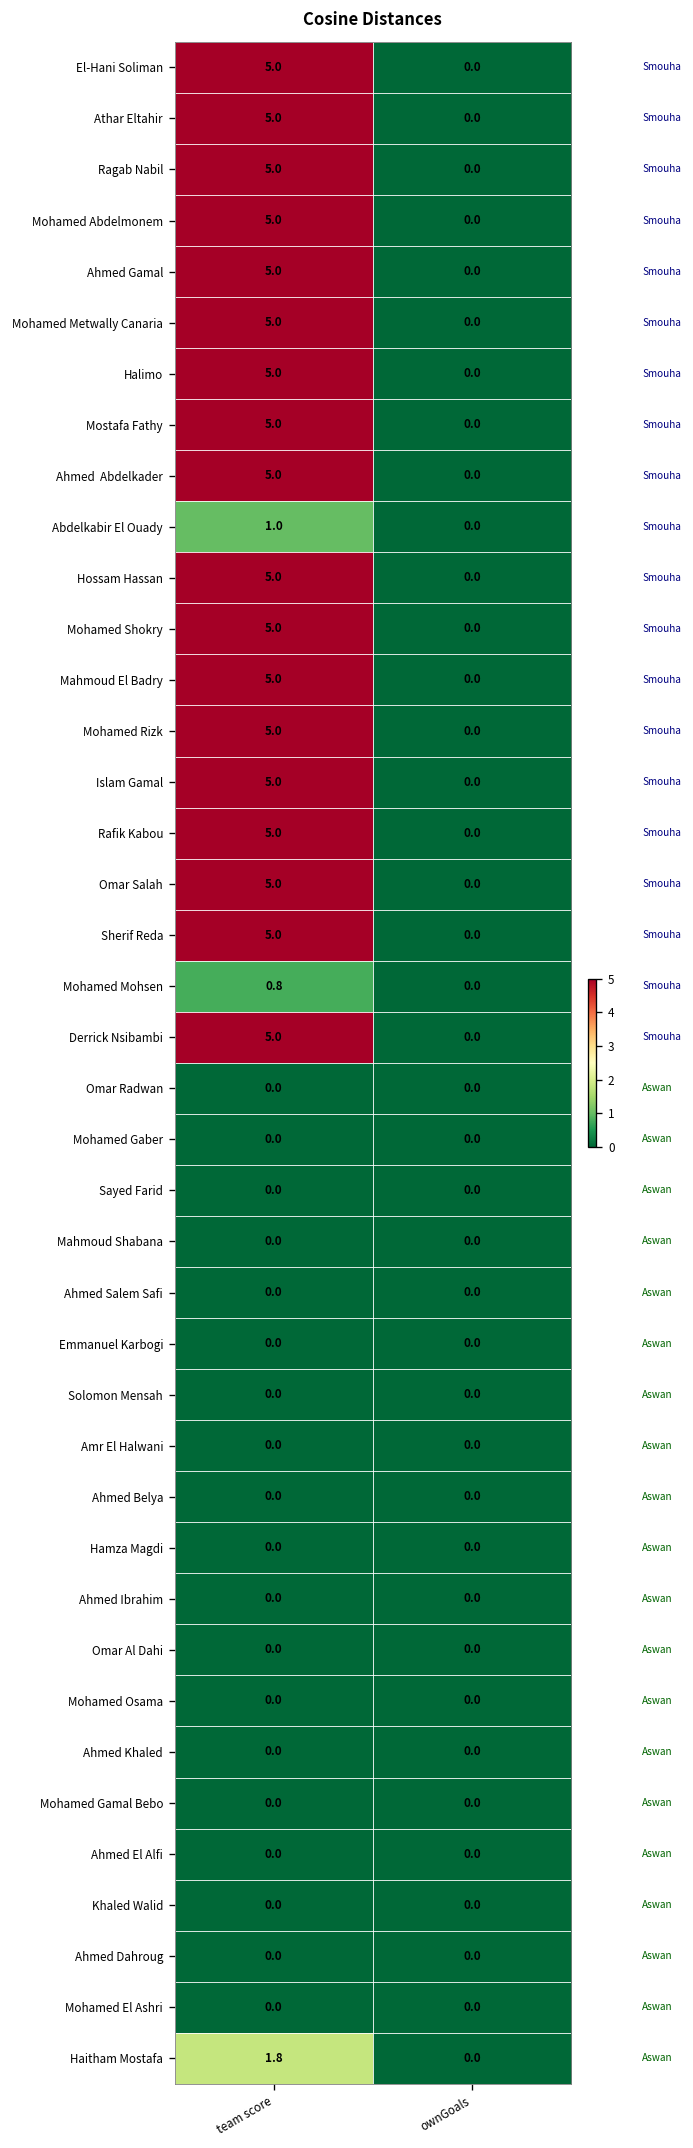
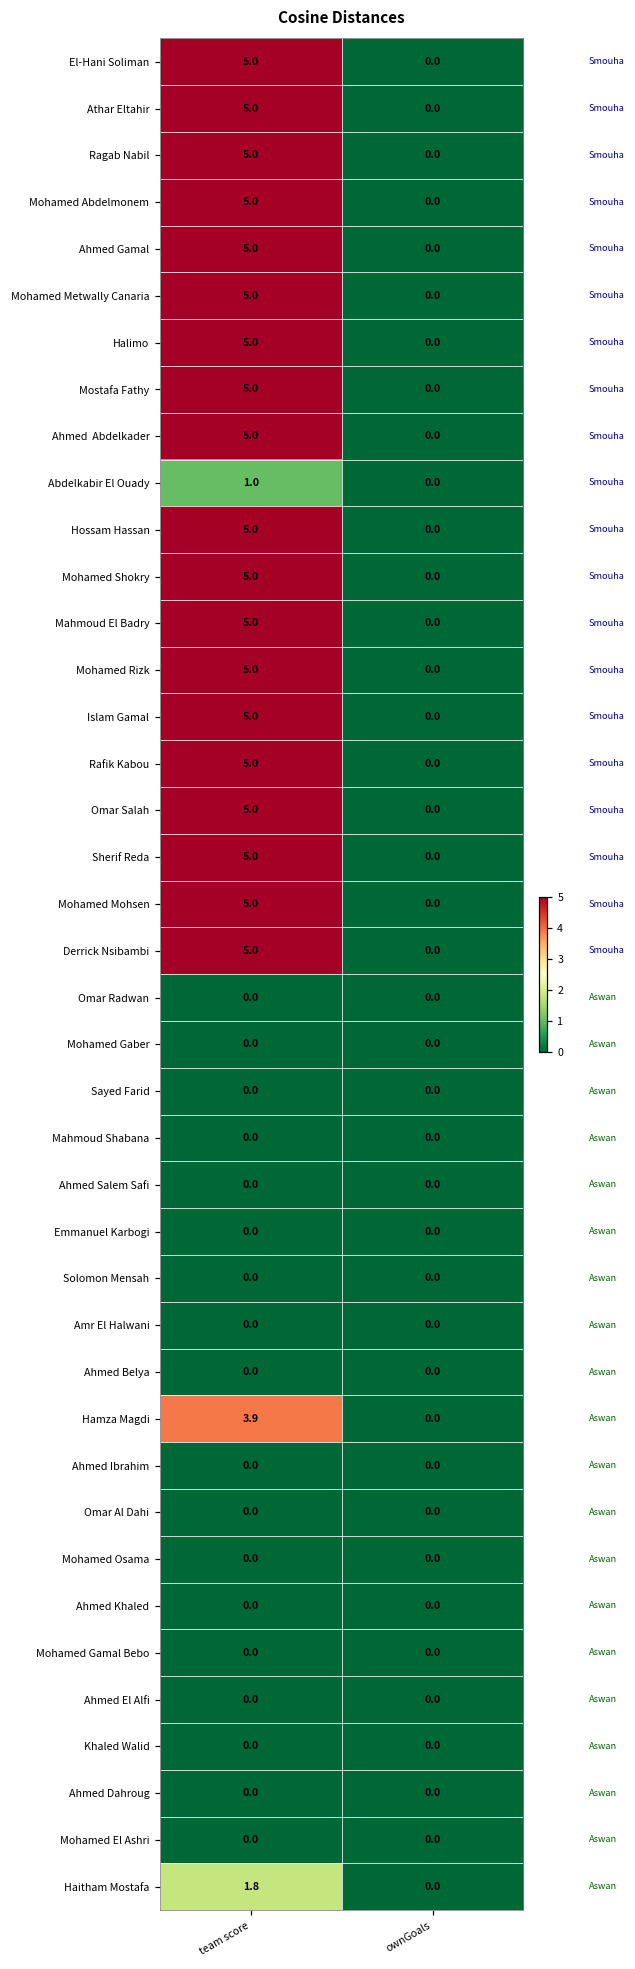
  {
    "El-Hani Soliman": {
      "team score": 5.0,
      "ownGoals": 0.0
    },
    "Athar Eltahir": {
      "team score": 5.0,
      "ownGoals": 0.0
    },
    "Ragab Nabil": {
      "team score": 5.0,
      "ownGoals": 0.0
    },
    "Mohamed Abdelmonem": {
      "team score": 5.0,
      "ownGoals": 0.0
    },
    "Ahmed Gamal": {
      "team score": 5.0,
      "ownGoals": 0.0
    },
    "Mohamed Metwally Canaria": {
      "team score": 5.0,
      "ownGoals": 0.0
    },
    "Halimo": {
      "team score": 5.0,
      "ownGoals": 0.0
    },
    "Mostafa Fathy": {
      "team score": 5.0,
      "ownGoals": 0.0
    },
    "Ahmed Abdelkader": {
      "team score": 5.0,
      "ownGoals": 0.0
    },
    "Abdelkabir El Ouady": {
      "team score": 1.0,
      "ownGoals": 0.0
    },
    "Hossam Hassan": {
      "team score": 5.0,
      "ownGoals": 0.0
    },
    "Mohamed Shokry": {
      "team score": 5.0,
      "ownGoals": 0.0
    },
    "Mahmoud El Badry": {
      "team score": 5.0,
      "ownGoals": 0.0
    },
    "Mohamed Rizk": {
      "team score": 5.0,
      "ownGoals": 0.0
    },
    "Islam Gamal": {
      "team score": 5.0,
      "ownGoals": 0.0
    },
    "Rafik Kabou": {
      "team score": 5.0,
      "ownGoals": 0.0
    },
    "Omar Salah": {
      "team score": 5.0,
      "ownGoals": 0.0
    },
    "Sherif Reda": {
      "team score": 5.0,
      "ownGoals": 0.0
    },
    "Mohamed Mohsen": {
-     "team score": 0.8,
+     "team score": 5.0,
      "ownGoals": 0.0
    },
    "Derrick Nsibambi": {
      "team score": 5.0,
      "ownGoals": 0.0
    },
    "Omar Radwan": {
      "team score": 0.0,
      "ownGoals": 0.0
    },
    "Mohamed Gaber": {
      "team score": 0.0,
      "ownGoals": 0.0
    },
    "Sayed Farid": {
      "team score": 0.0,
      "ownGoals": 0.0
    },
    "Mahmoud Shabana": {
      "team score": 0.0,
      "ownGoals": 0.0
    },
    "Ahmed Salem Safi": {
      "team score": 0.0,
      "ownGoals": 0.0
    },
    "Emmanuel Karbogi": {
      "team score": 0.0,
      "ownGoals": 0.0
    },
    "Solomon Mensah": {
      "team score": 0.0,
      "ownGoals": 0.0
    },
    "Amr El Halwani": {
      "team score": 0.0,
      "ownGoals": 0.0
    },
    "Ahmed Belya": {
      "team score": 0.0,
      "ownGoals": 0.0
    },
    "Hamza Magdi": {
-     "team score": 0.0,
+     "team score": 3.9,
      "ownGoals": 0.0
    },
    "Ahmed Ibrahim": {
      "team score": 0.0,
      "ownGoals": 0.0
    },
    "Omar Al Dahi": {
      "team score": 0.0,
      "ownGoals": 0.0
    },
    "Mohamed Osama": {
      "team score": 0.0,
      "ownGoals": 0.0
    },
    "Ahmed Khaled": {
      "team score": 0.0,
      "ownGoals": 0.0
    },
    "Mohamed Gamal Bebo": {
      "team score": 0.0,
      "ownGoals": 0.0
    },
    "Ahmed El Alfi": {
      "team score": 0.0,
      "ownGoals": 0.0
    },
    "Khaled Walid": {
      "team score": 0.0,
      "ownGoals": 0.0
    },
    "Ahmed Dahroug": {
      "team score": 0.0,
      "ownGoals": 0.0
    },
    "Mohamed El Ashri": {
      "team score": 0.0,
      "ownGoals": 0.0
    },
    "Haitham Mostafa": {
      "team score": 1.8,
      "ownGoals": 0.0
    }
  }
